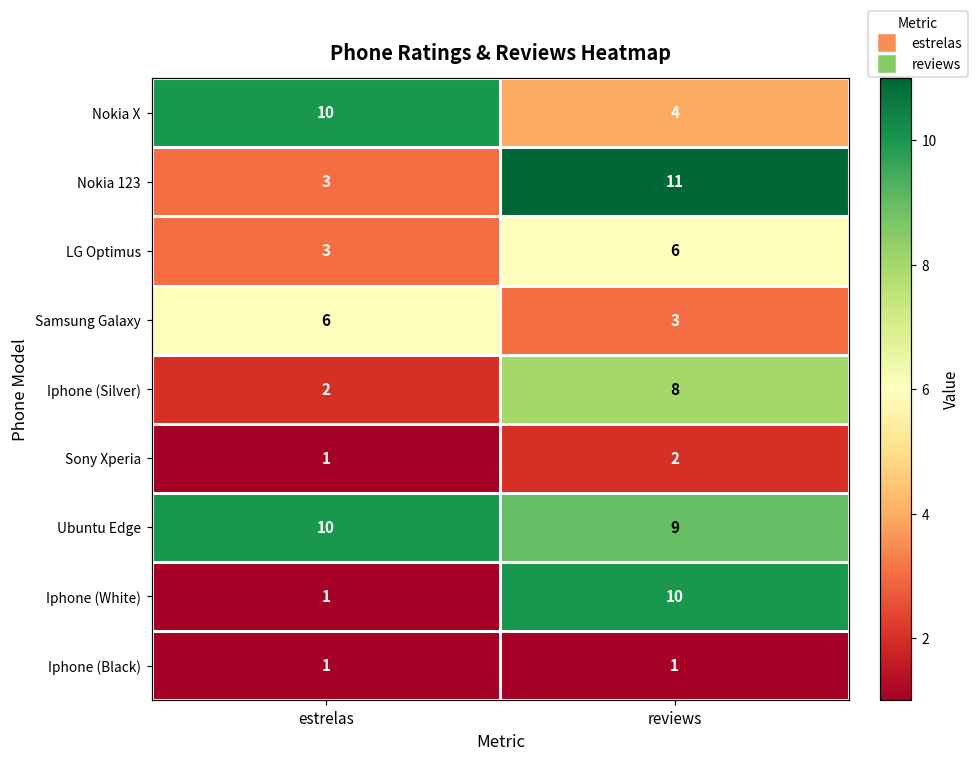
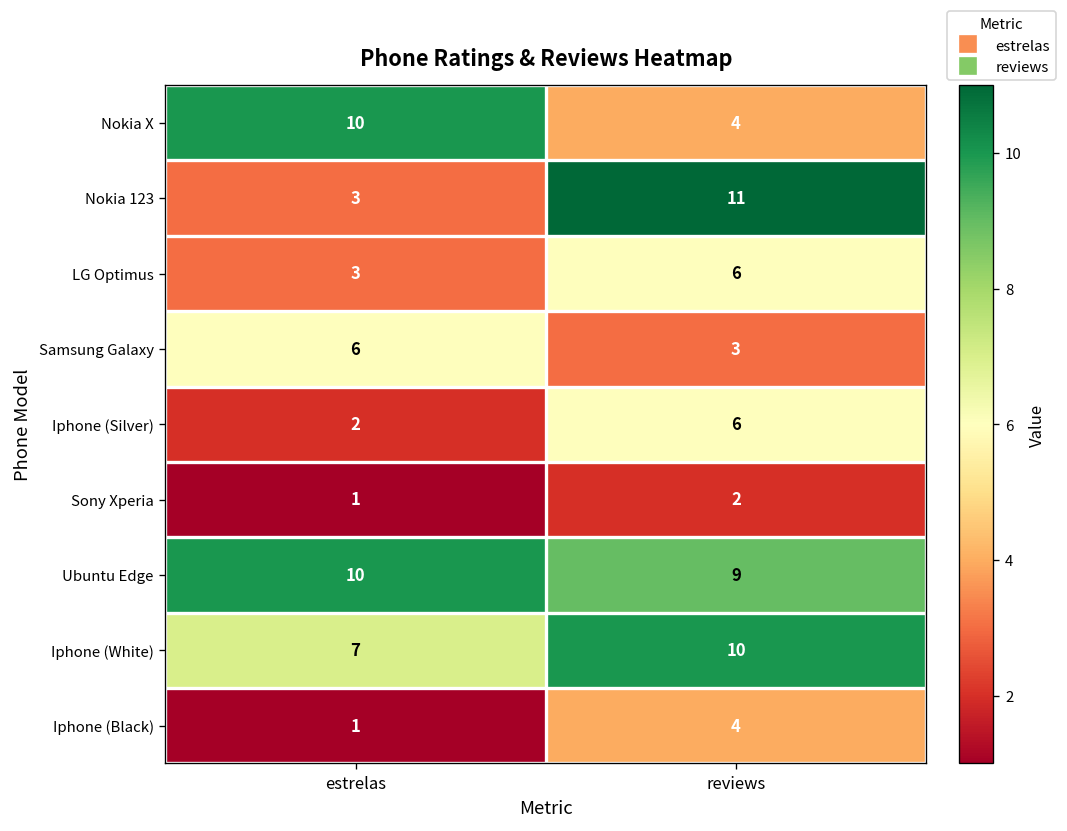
  {
    "Nokia X": {
      "estrelas": 10,
      "reviews": 4
    },
    "Nokia 123": {
      "estrelas": 3,
      "reviews": 11
    },
    "LG Optimus": {
      "estrelas": 3,
      "reviews": 6
    },
    "Samsung Galaxy": {
      "estrelas": 6,
      "reviews": 3
    },
    "Iphone (Silver)": {
      "estrelas": 2,
-     "reviews": 8
+     "reviews": 6
    },
    "Sony Xperia": {
      "estrelas": 1,
      "reviews": 2
    },
    "Ubuntu Edge": {
      "estrelas": 10,
      "reviews": 9
    },
    "Iphone (White)": {
-     "estrelas": 1,
+     "estrelas": 7,
      "reviews": 10
    },
    "Iphone (Black)": {
      "estrelas": 1,
-     "reviews": 1
+     "reviews": 4
    }
  }
